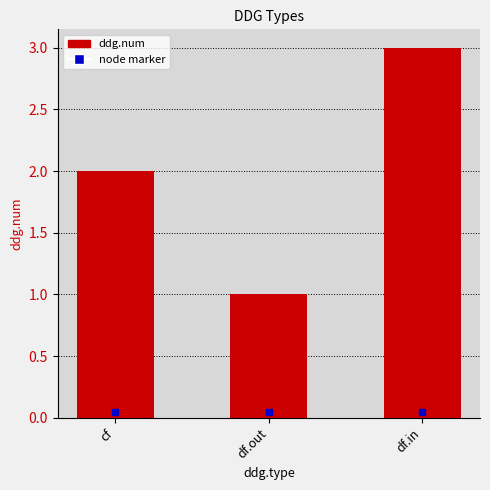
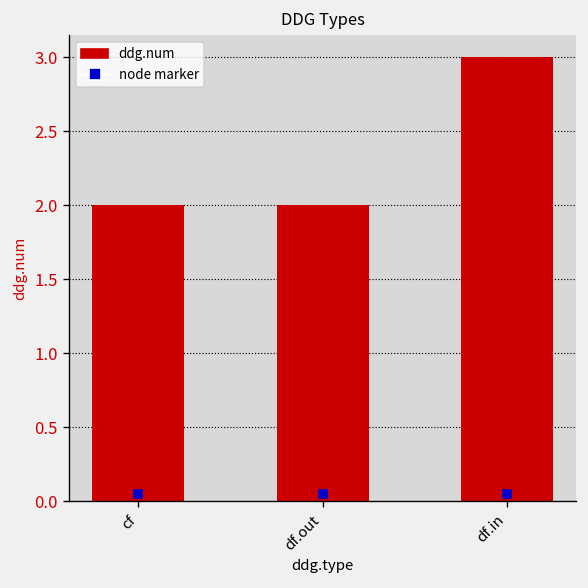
  {
    "ddg.num": {
      "cf": 2,
-     "df.out": 1,
+     "df.out": 2,
      "df.in": 3
    }
  }
